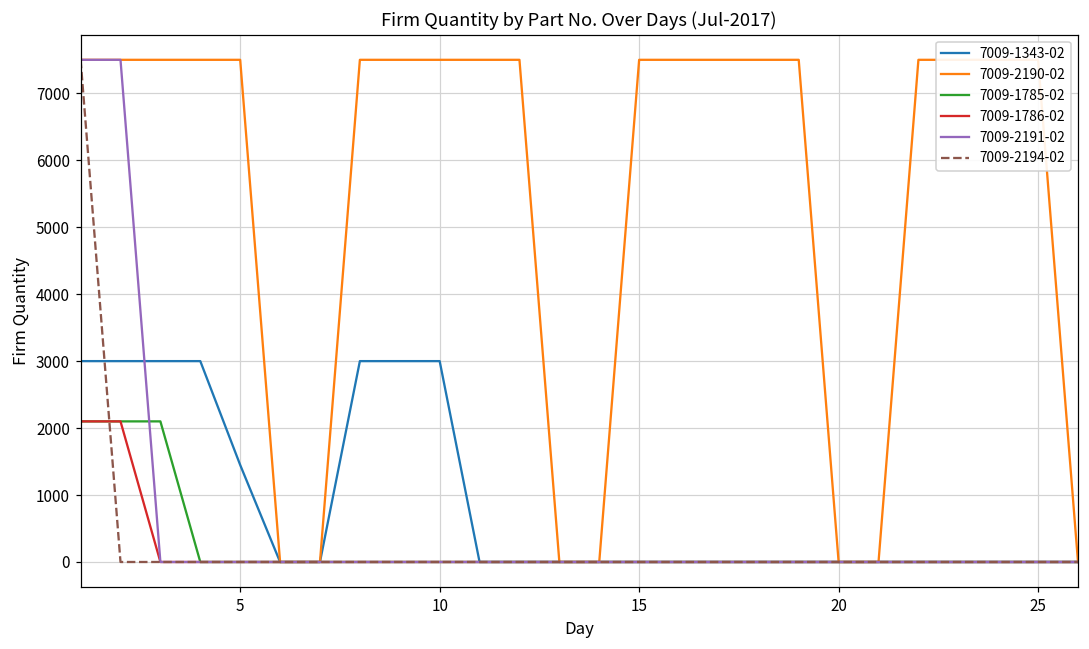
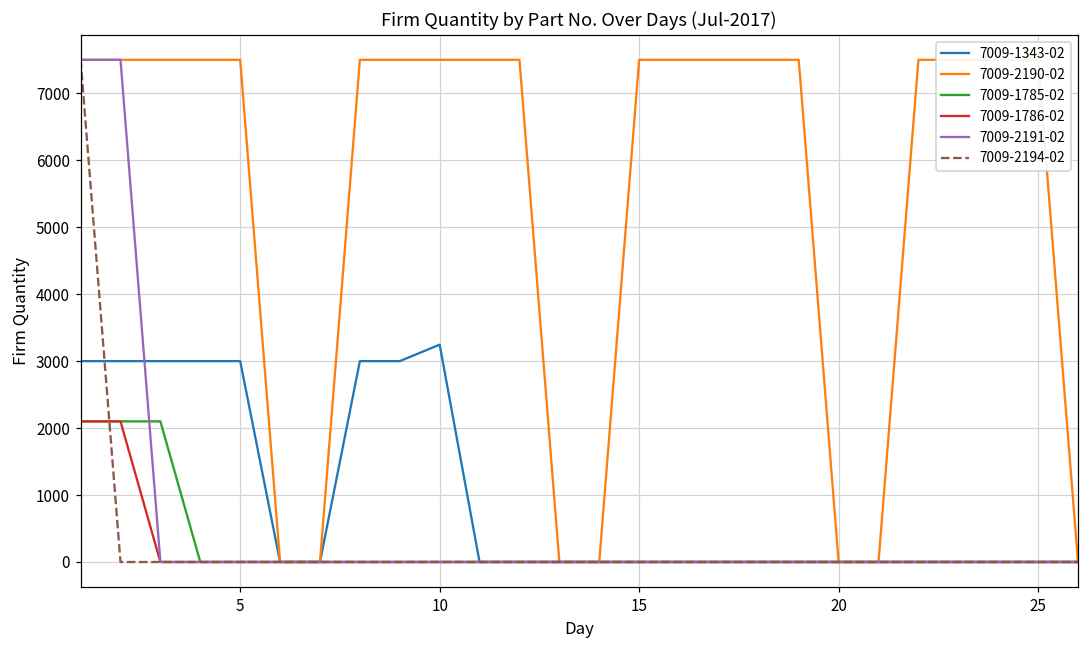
  {
    "7009-1343-02": {
-     "5": 1400,
-     "10": 3000
+     "5": 3000,
+     "10": 3200
    },
    "7009-2190-02": {
      "5": 7500,
      "10": 7500,
      "15": 7500
    }
  }
